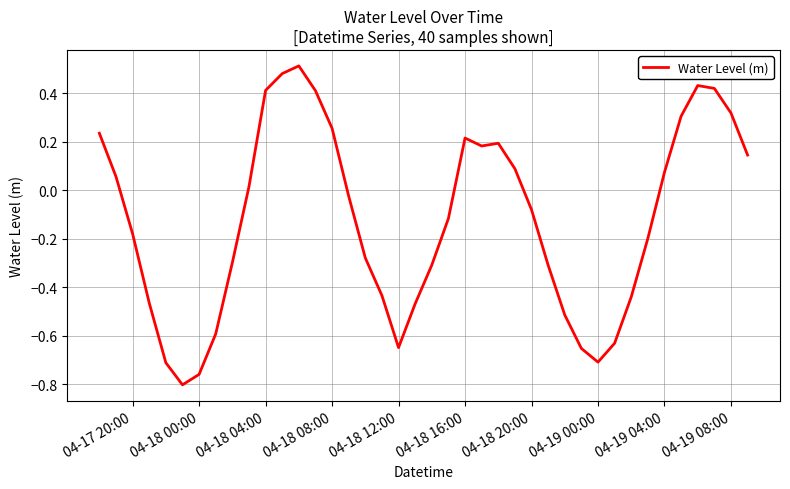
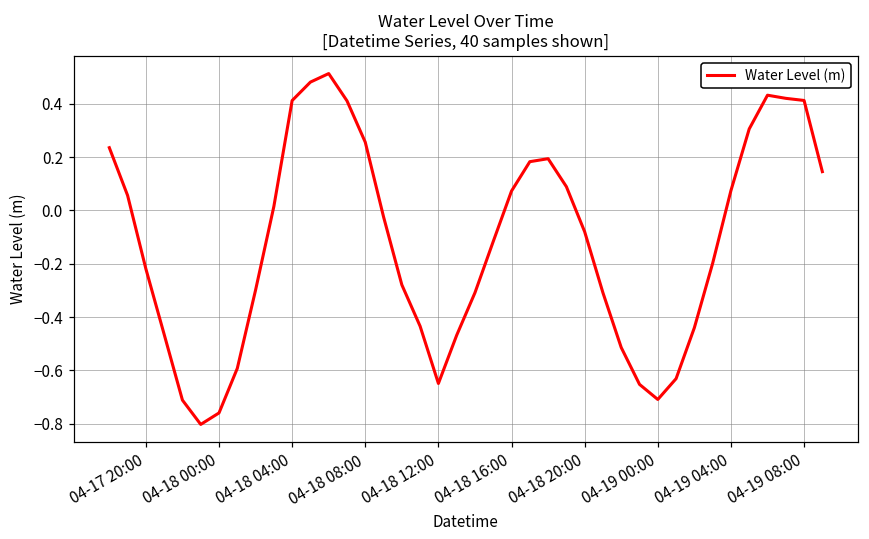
  {
-   "04-17 20:00": -0.18,
+   "04-17 20:00": -0.22,
    "04-18 00:00": -0.76,
    "04-18 04:00": 0.41,
    "04-18 08:00": 0.26,
    "04-18 12:00": -0.65,
-   "04-18 16:00": 0.22,
+   "04-18 16:00": 0.07,
    "04-18 20:00": -0.08,
    "04-19 00:00": -0.71,
    "04-19 04:00": 0.07,
-   "04-19 08:00": 0.32
+   "04-19 08:00": 0.41
  }
